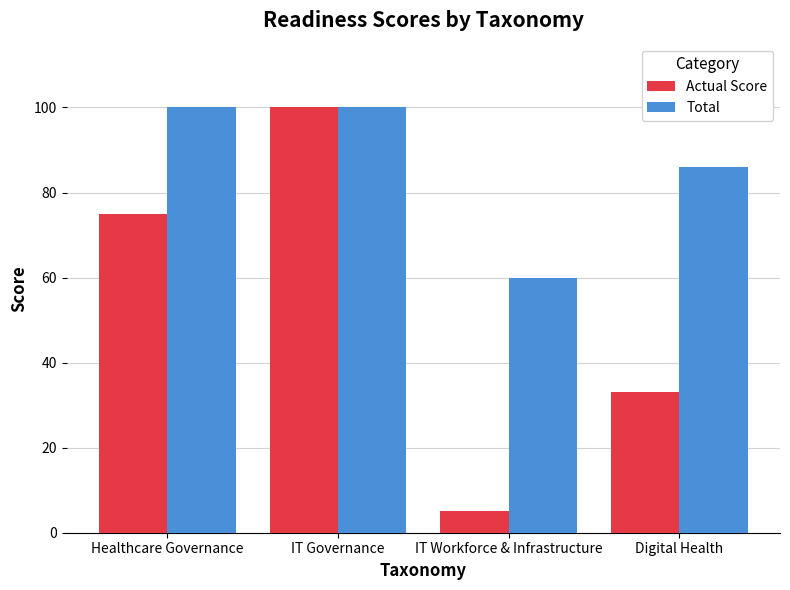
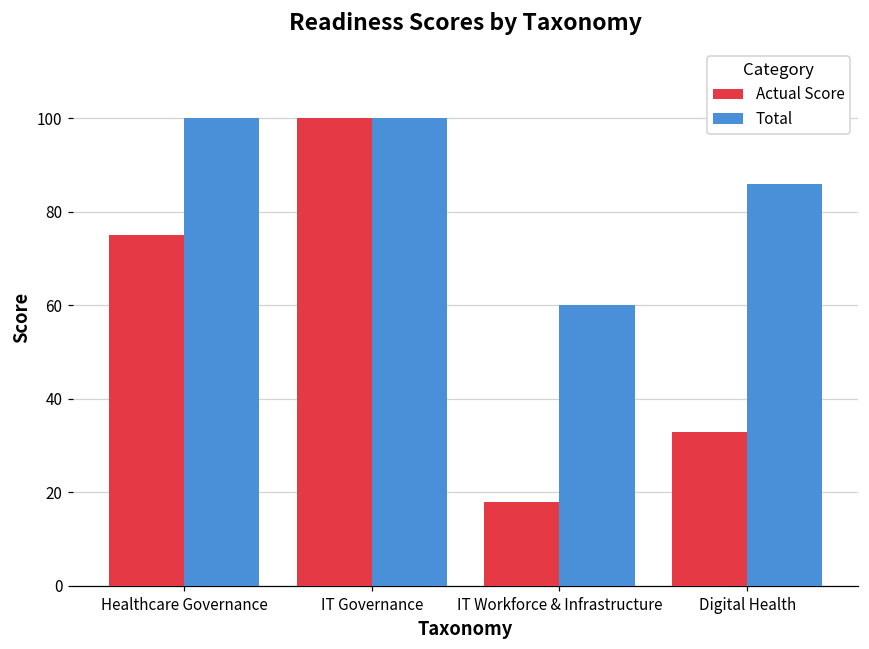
  {
    "Actual Score": {
      "Healthcare Governance": 75,
      "IT Governance": 100,
-     "IT Workforce & Infrastructure": 5,
+     "IT Workforce & Infrastructure": 18,
      "Digital Health": 33
    },
    "Total": {
      "Healthcare Governance": 100,
      "IT Governance": 100,
      "IT Workforce & Infrastructure": 60,
      "Digital Health": 86
    }
  }
